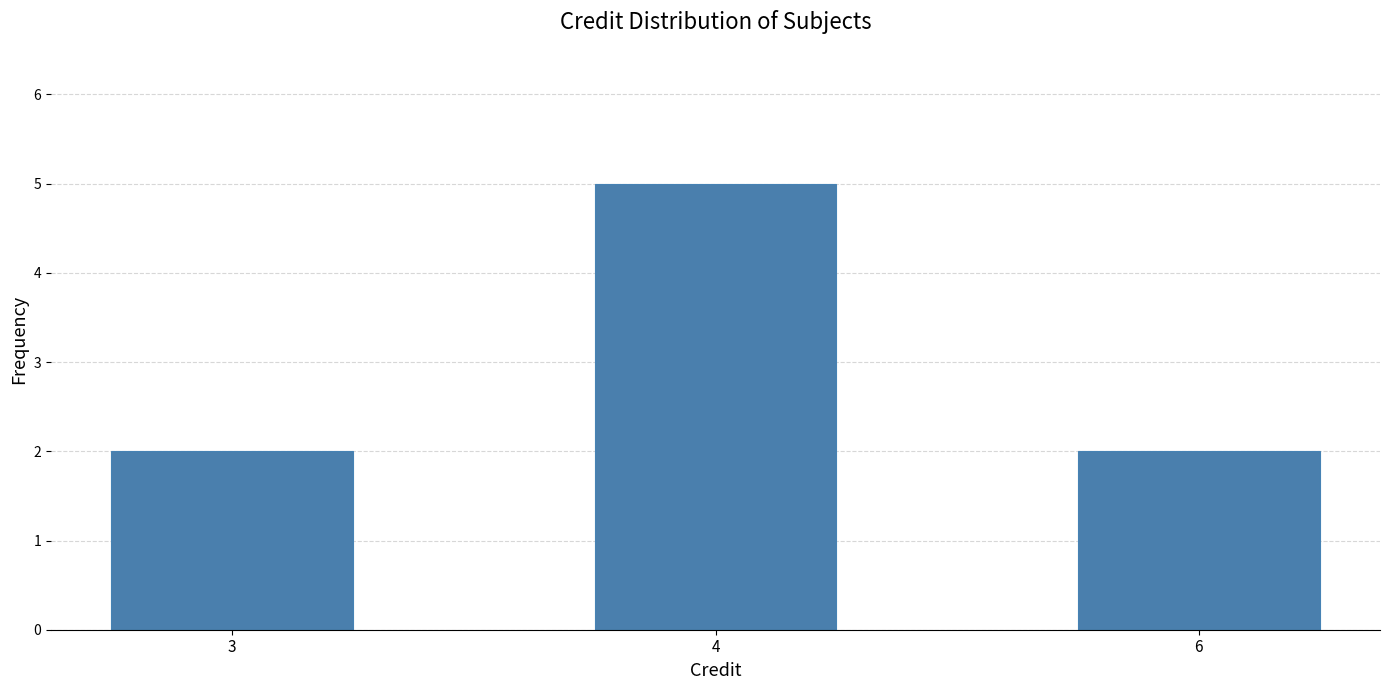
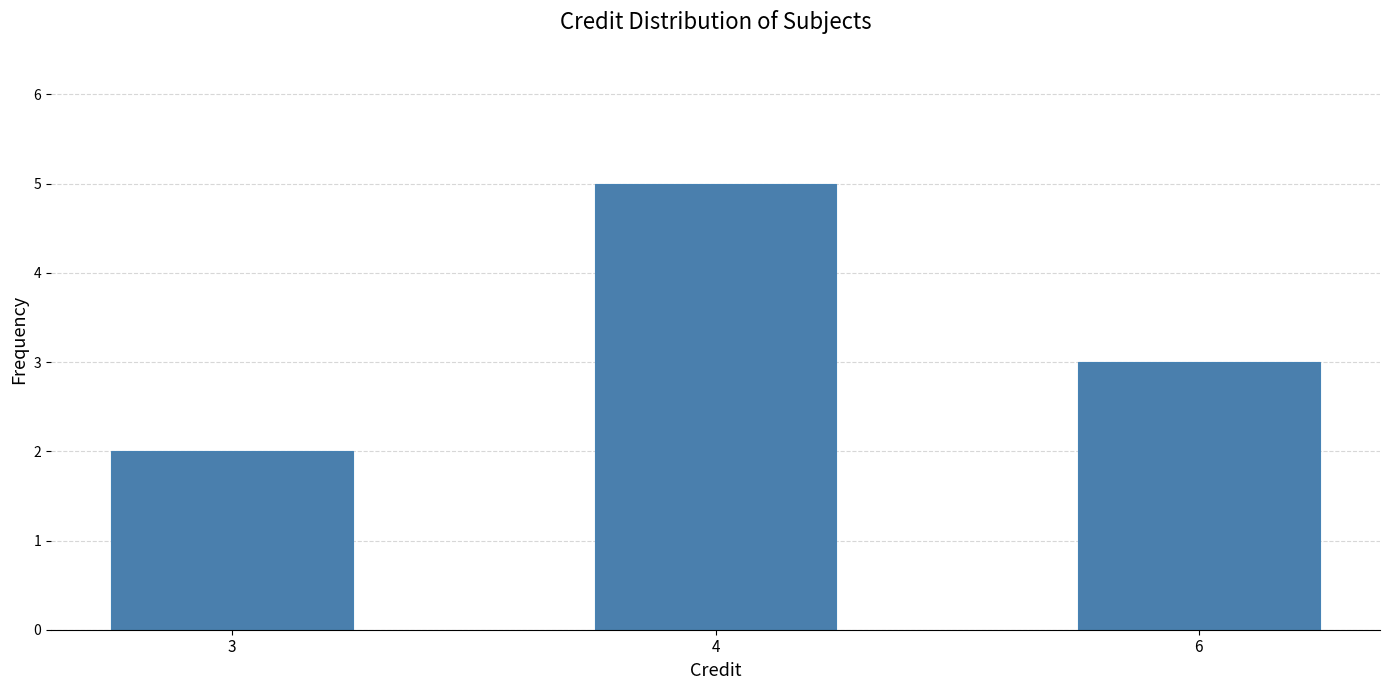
  {
    "3": 2,
    "4": 5,
-   "6": 2
+   "6": 3
  }
